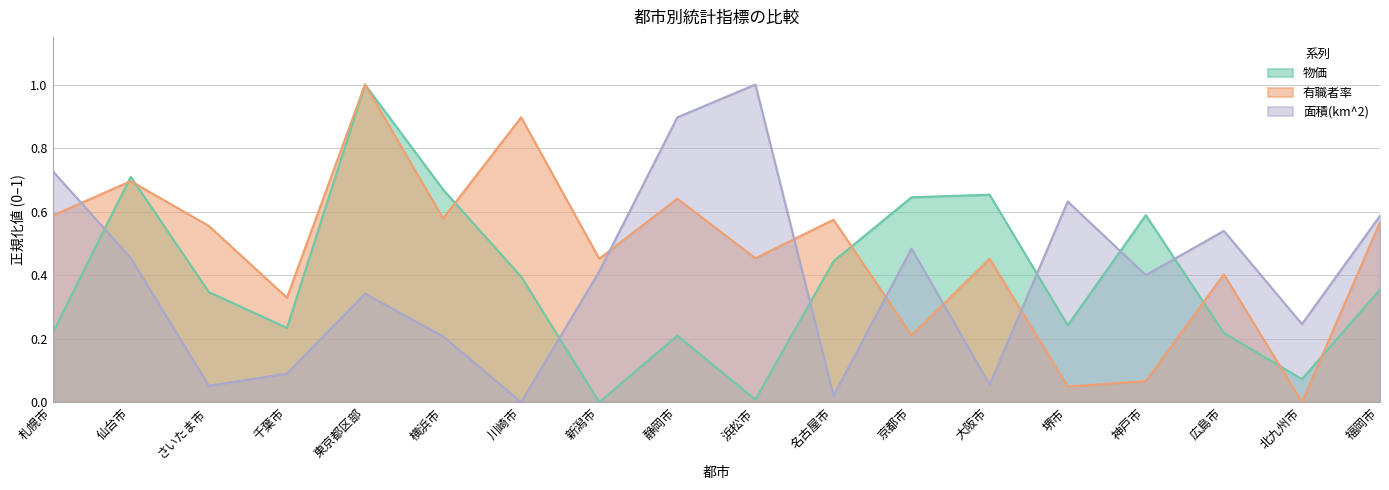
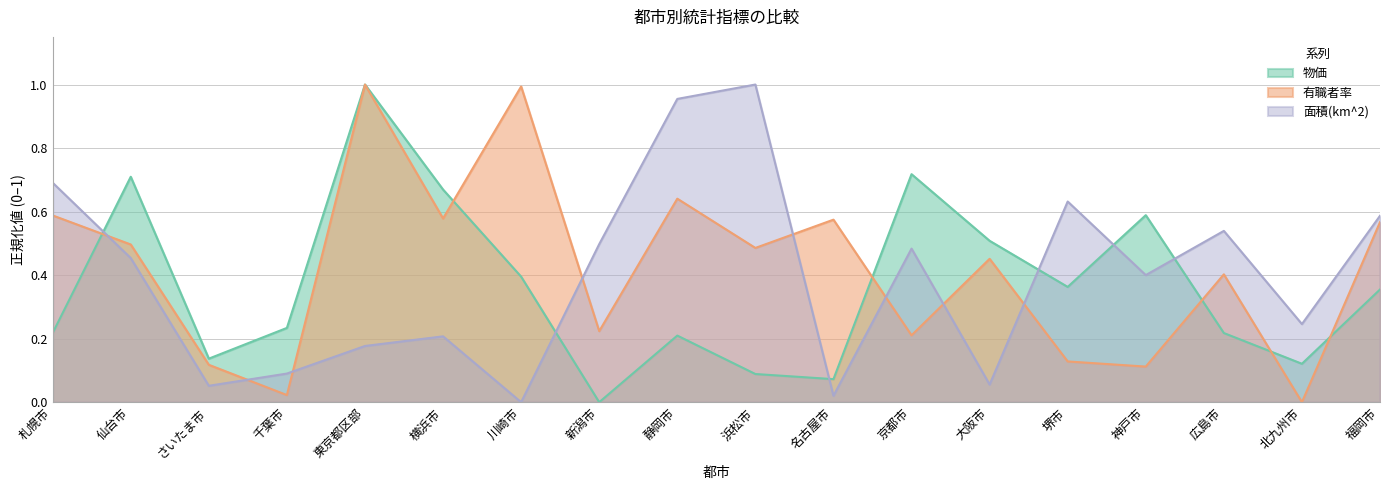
  {
    "物価": {
      "札幌市": 0.22,
      "仙台市": 0.71,
-     "さいたま市": 0.35,
+     "さいたま市": 0.14,
      "千葉市": 0.23,
      "横浜市": 0.67,
      "川崎市": 0.40,
      "新潟市": 0.00,
      "静岡市": 0.21,
-     "浜松市": 0.01,
-     "名古屋市": 0.44,
-     "京都市": 0.65,
-     "大阪市": 0.65,
-     "堺市": 0.24,
+     "浜松市": 0.09,
+     "名古屋市": 0.07,
+     "京都市": 0.72,
+     "大阪市": 0.51,
+     "堺市": 0.36,
      "神戸市": 0.59,
      "広島市": 0.22,
-     "北九州市": 0.07,
+     "北九州市": 0.12,
      "福岡市": 0.35
    },
    "有職者率": {
      "札幌市": 0.59,
-     "仙台市": 0.70,
-     "さいたま市": 0.55,
-     "千葉市": 0.33,
+     "仙台市": 0.50,
+     "さいたま市": 0.12,
+     "千葉市": 0.02,
      "横浜市": 0.58,
-     "川崎市": 0.90,
-     "新潟市": 0.45,
+     "川崎市": 0.99,
+     "新潟市": 0.22,
      "静岡市": 0.64,
-     "浜松市": 0.45,
+     "浜松市": 0.49,
      "名古屋市": 0.57,
      "京都市": 0.21,
      "大阪市": 0.45,
-     "堺市": 0.05,
-     "神戸市": 0.07,
+     "堺市": 0.13,
+     "神戸市": 0.11,
      "広島市": 0.40,
      "北九州市": 0.00,
      "福岡市": 0.57
    },
    "面積(km^2)": {
-     "札幌市": 0.73,
+     "札幌市": 0.69,
      "仙台市": 0.45,
      "さいたま市": 0.05,
      "千葉市": 0.09,
-     "東京都区部": 0.34,
+     "東京都区部": 0.18,
      "横浜市": 0.21,
      "川崎市": 0.00,
-     "新潟市": 0.41,
-     "静岡市": 0.90,
+     "新潟市": 0.50,
+     "静岡市": 0.95,
      "浜松市": 1.00,
      "名古屋市": 0.02,
      "京都市": 0.48,
      "大阪市": 0.06,
      "堺市": 0.63,
      "神戸市": 0.40,
      "広島市": 0.54,
      "北九州市": 0.25,
      "福岡市": 0.59
    }
  }
